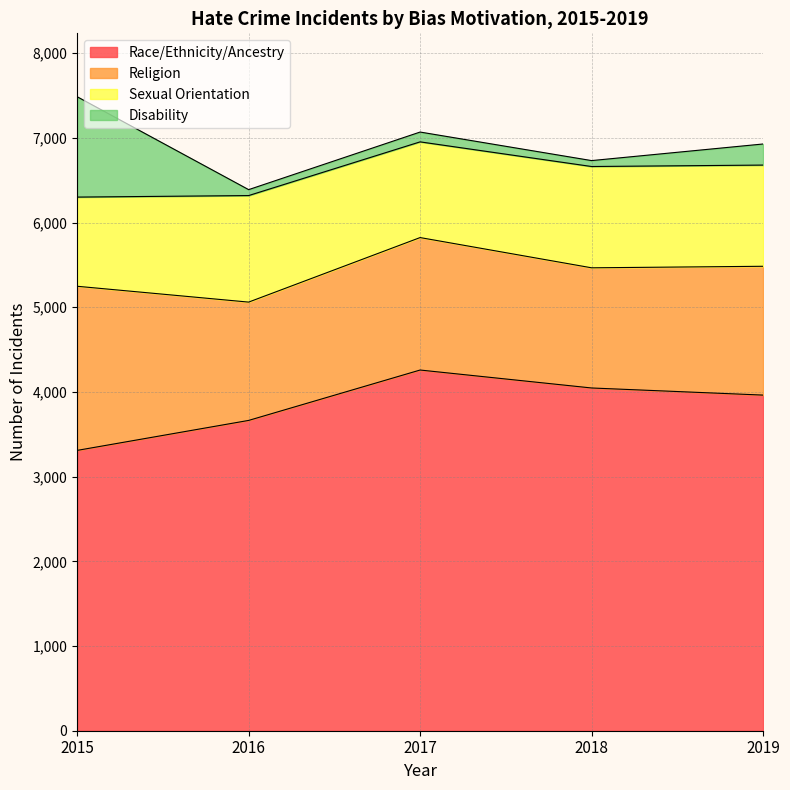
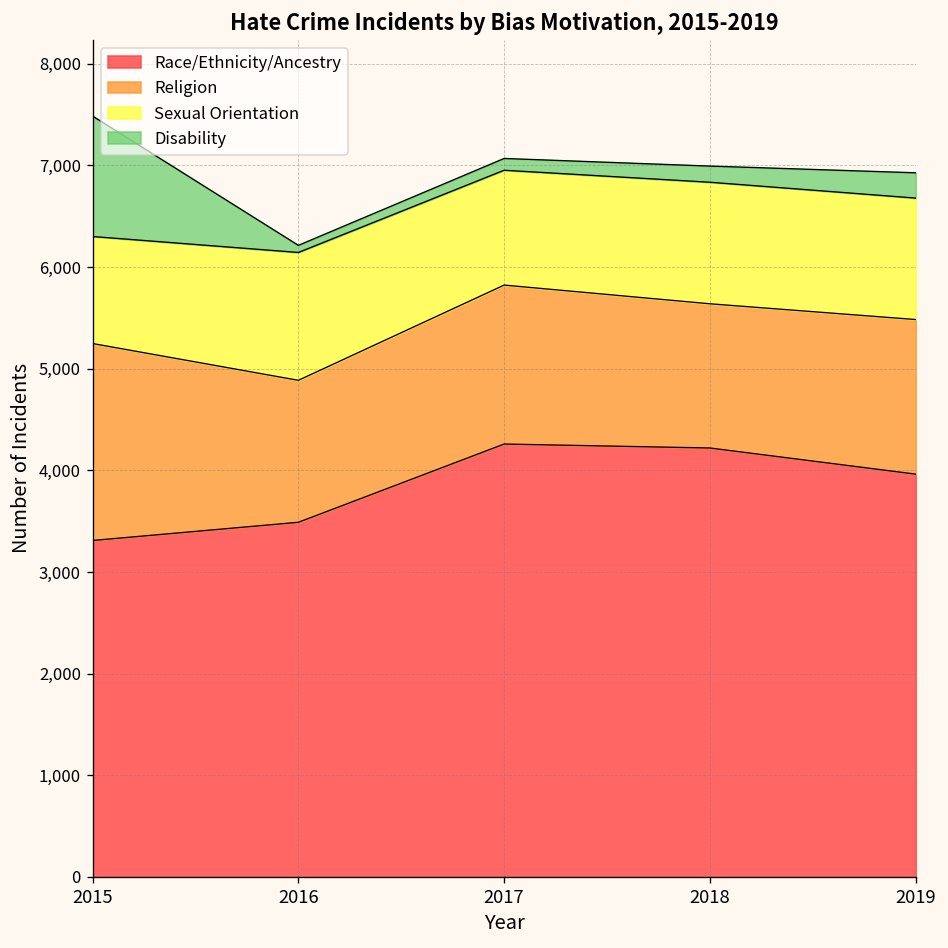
  {
    "Race/Ethnicity/Ancestry": {
      "2015": "3,300",
-     "2016": "3,700",
+     "2016": "3,500",
      "2017": "4,300",
-     "2018": "4,000",
+     "2018": "4,200",
      "2019": "4,000"
    },
    "Religion": {
      "2015": "1,900",
      "2016": "1,400",
      "2017": "1,600",
      "2018": "1,400",
      "2019": "1,500"
    },
    "Sexual Orientation": {
      "2015": "1,100",
      "2016": "1,300",
      "2017": "1,100",
      "2018": "1,200",
      "2019": "1,200"
    },
    "Disability": {
      "2015": "1,200",
      "2016": "100",
      "2017": "100",
-     "2018": "100",
+     "2018": "200",
      "2019": "200"
    }
  }
